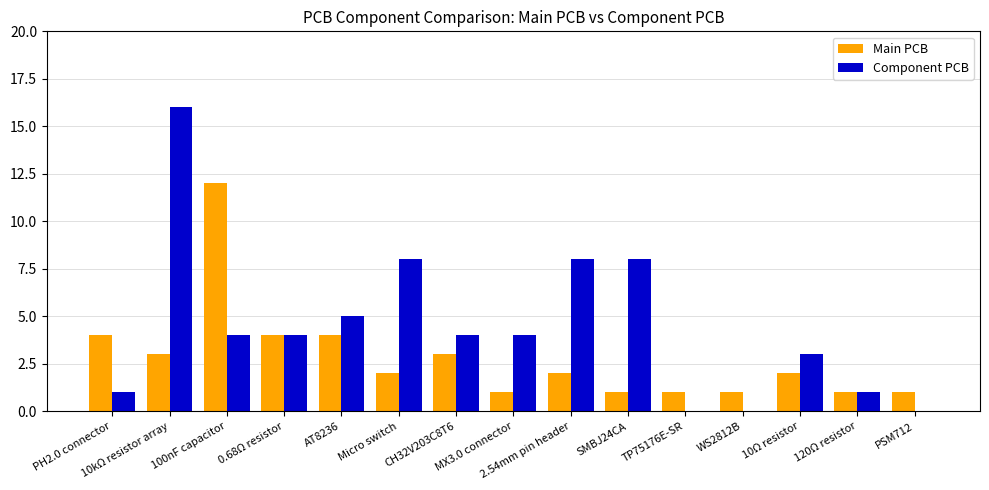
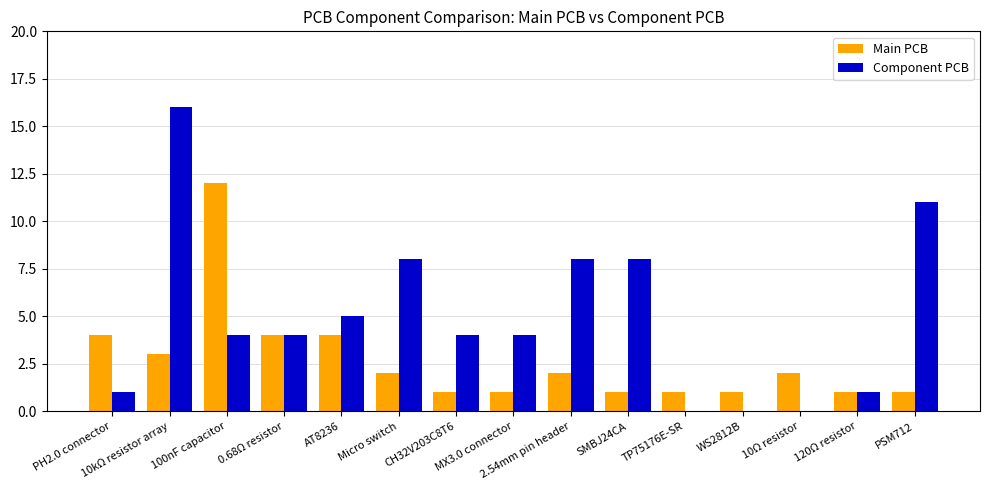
  {
    "Main PCB": {
      "PH2.0 connector": 4,
      "10kΩ resistor array": 3,
      "100nF capacitor": 12,
      "0.68Ω resistor": 4,
      "AT8236": 4,
      "Micro switch": 2,
-     "CH32V203C8T6": 3,
+     "CH32V203C8T6": 1,
      "MX3.0 connector": 1,
      "2.54mm pin header": 2,
      "SMBJ24CA": 1,
      "TP75176E-SR": 1,
      "WS2812B": 1,
      "10Ω resistor": 2,
      "120Ω resistor": 1,
      "PSM712": 1
    },
    "Component PCB": {
      "PH2.0 connector": 1,
      "10kΩ resistor array": 16,
      "100nF capacitor": 4,
      "0.68Ω resistor": 4,
      "AT8236": 5,
      "Micro switch": 8,
      "CH32V203C8T6": 4,
      "MX3.0 connector": 4,
      "2.54mm pin header": 8,
      "SMBJ24CA": 8,
      "TP75176E-SR": 0,
      "WS2812B": 0,
-     "10Ω resistor": 3,
+     "10Ω resistor": 0,
      "120Ω resistor": 1,
-     "PSM712": 0
+     "PSM712": 11
    }
  }
